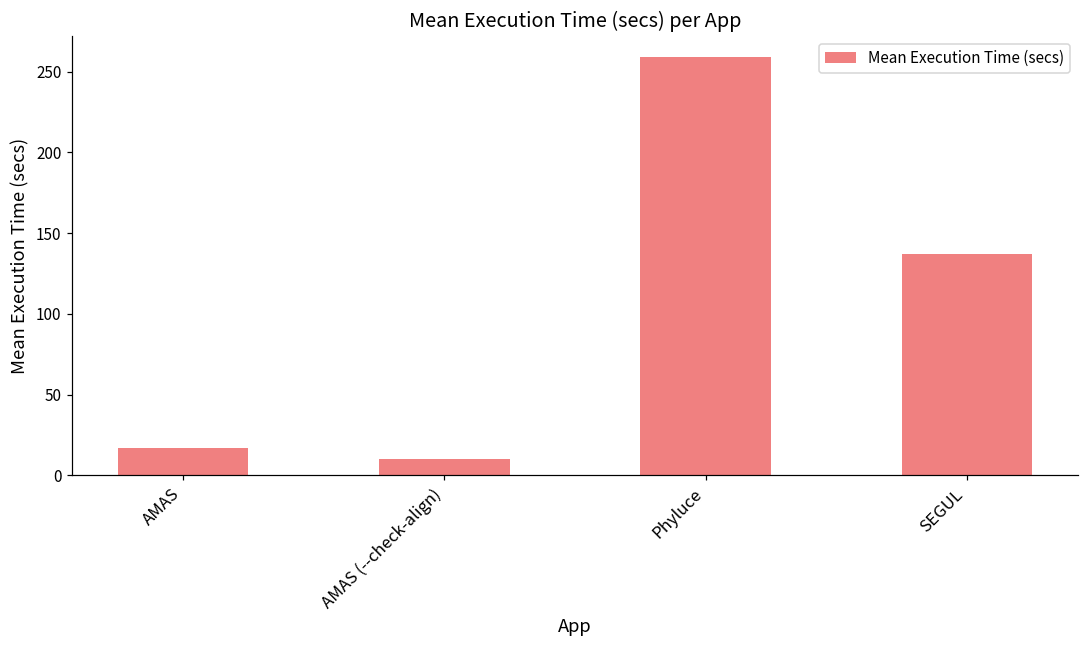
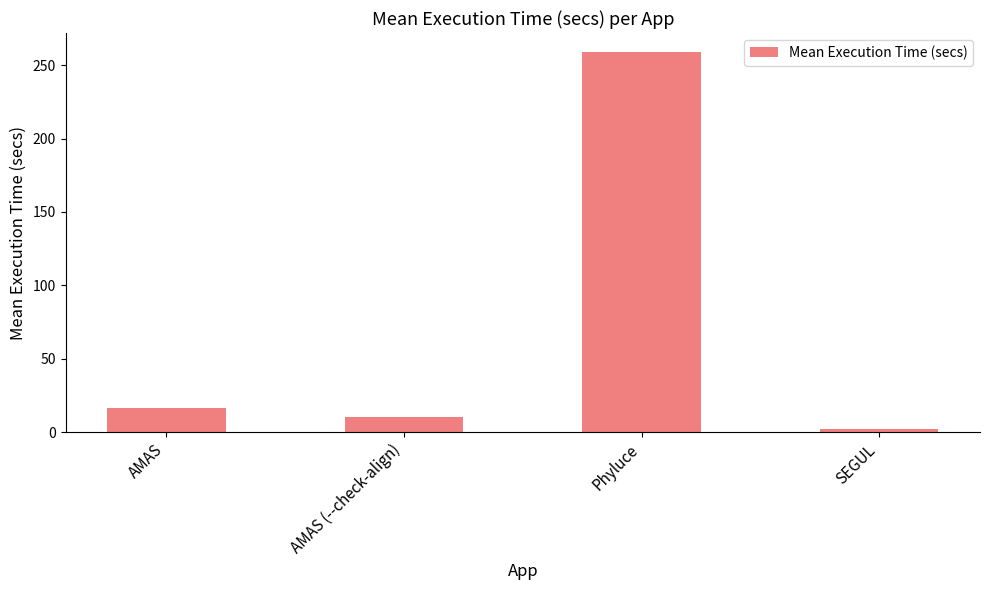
  {
    "AMAS": 17,
    "AMAS (--check-align)": 10,
    "Phyluce": 259,
-   "SEGUL": 137
+   "SEGUL": 2
  }
